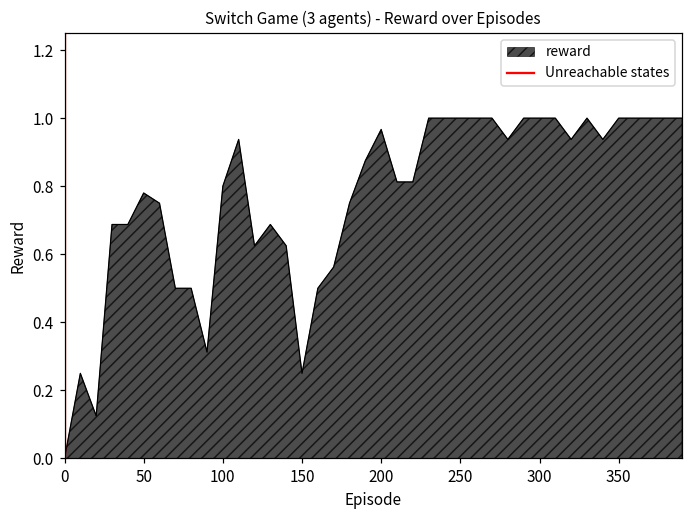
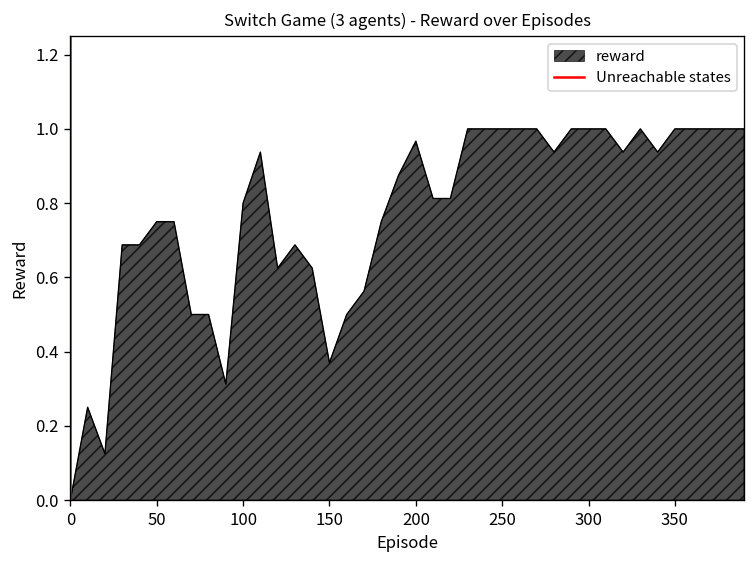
  {
    "0": 0.00,
-   "50": 0.78,
+   "50": 0.75,
    "100": 0.80,
-   "150": 0.25,
+   "150": 0.37,
    "200": 0.97,
    "250": 1.00,
    "300": 1.00,
    "350": 1.00
  }
